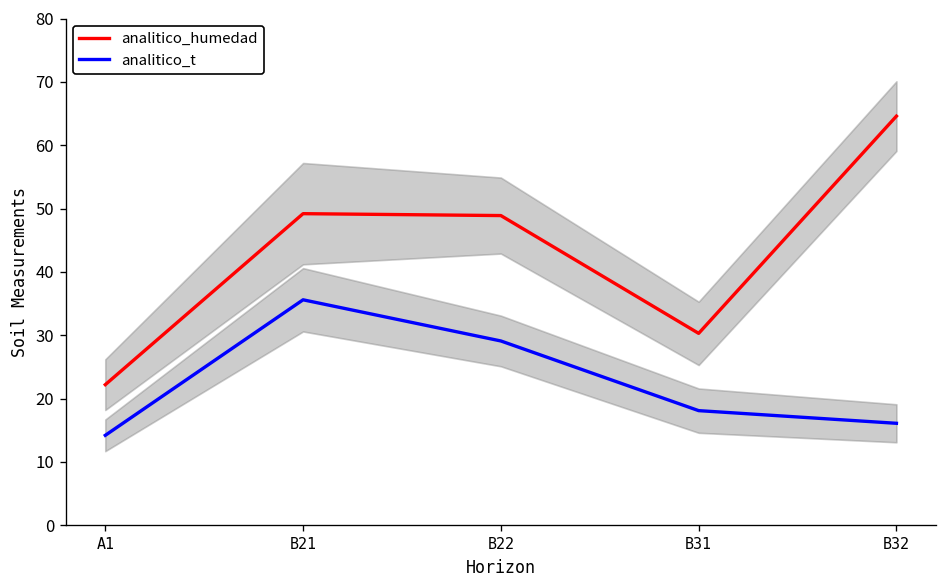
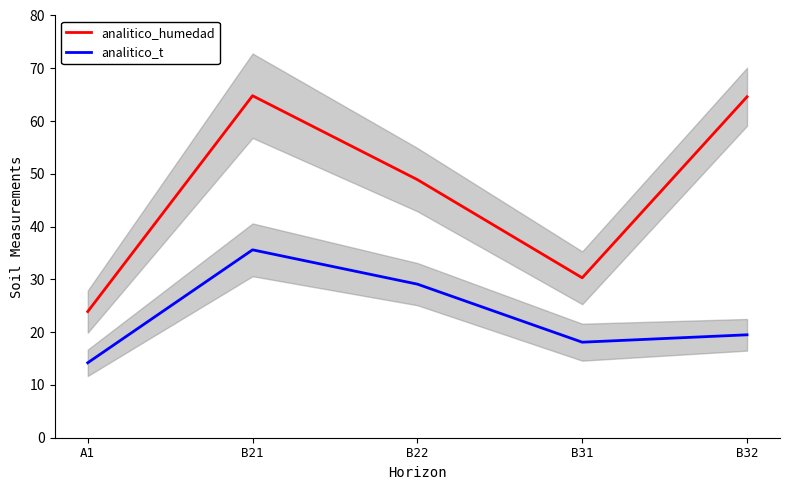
  {
    "analitico_humedad": {
-     "A1": 22,
-     "B21": 49,
+     "A1": 24,
+     "B21": 65,
      "B22": 49,
      "B31": 30,
      "B32": 65
    },
    "analitico_t": {
      "A1": 14,
      "B21": 36,
      "B22": 29,
      "B31": 18,
-     "B32": 16
+     "B32": 20
    }
  }
